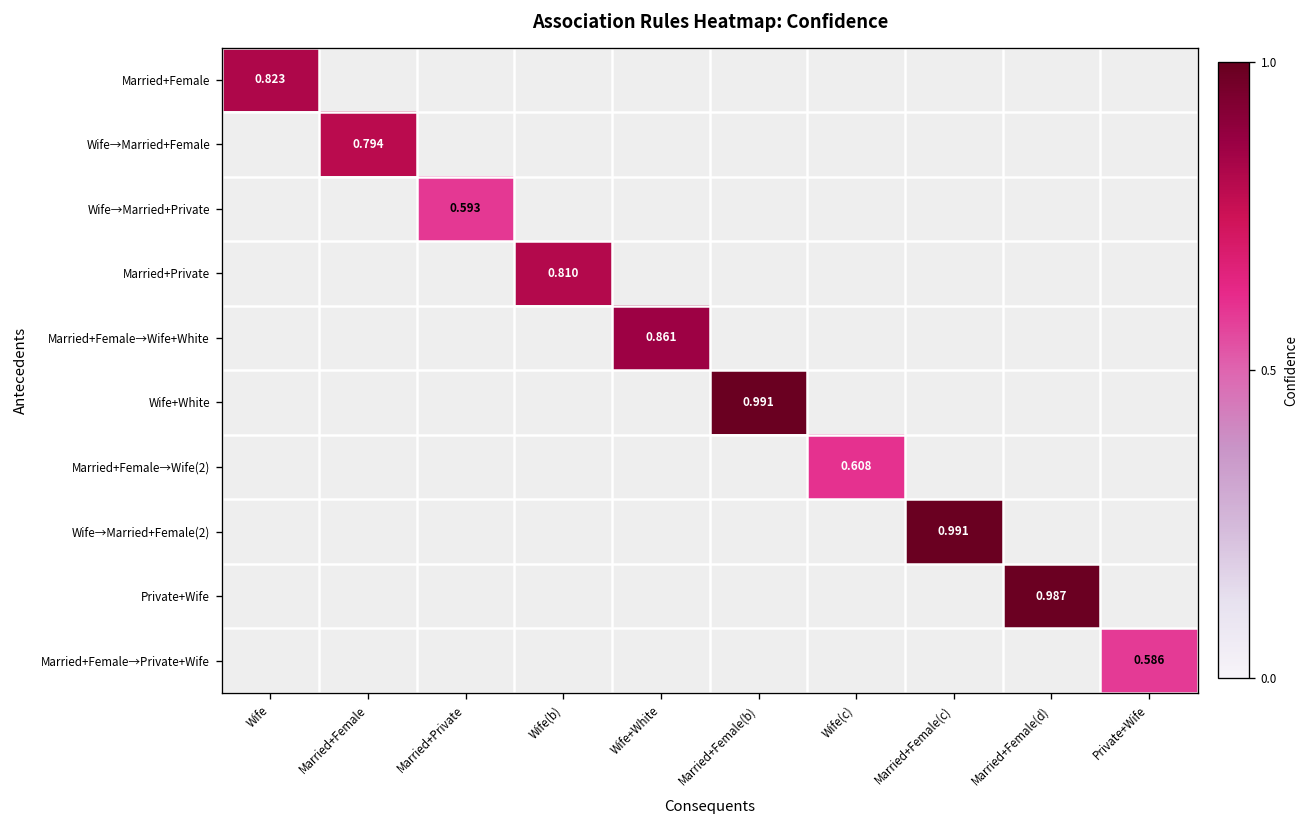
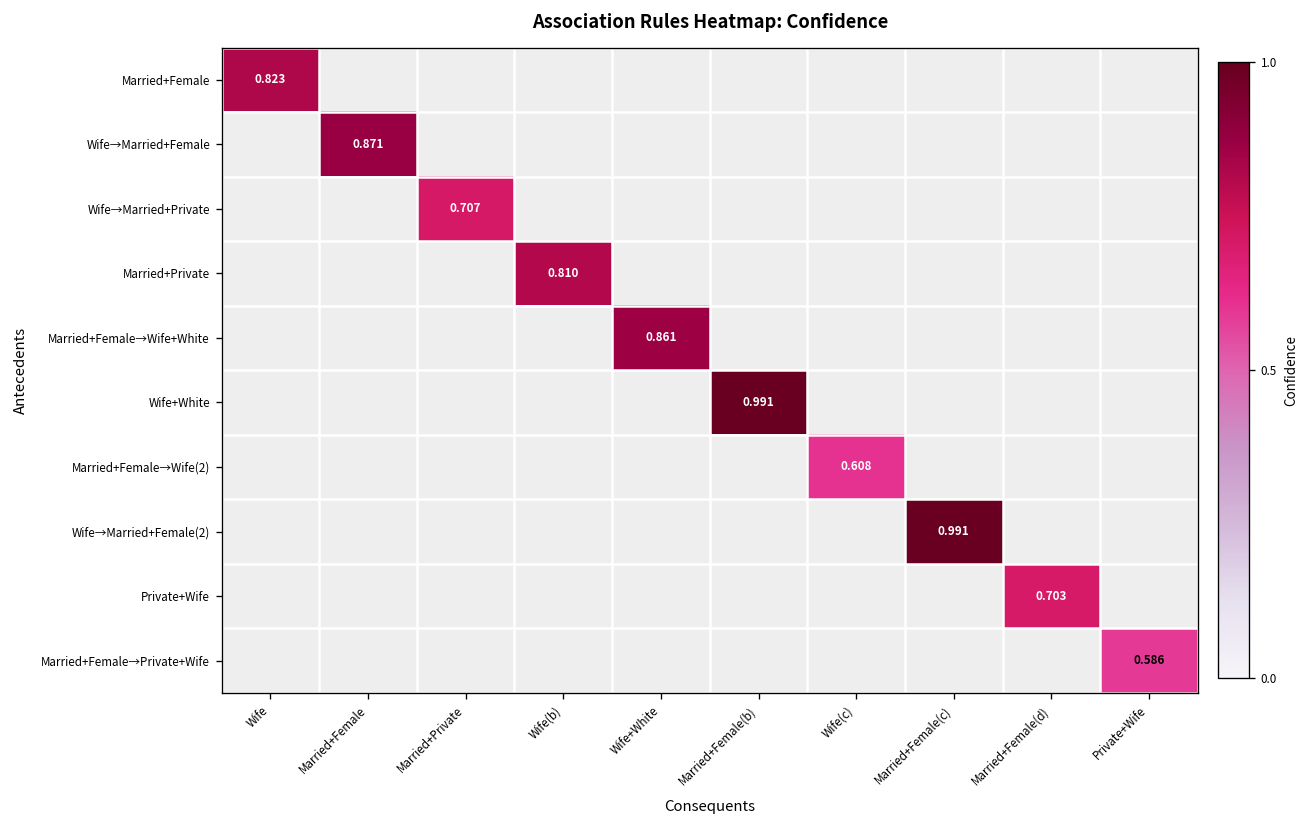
  {
    "Married+Female": {
      "Wife": 0.823
    },
    "Wife→Married+Female": {
-     "Married+Female": 0.794
+     "Married+Female": 0.871
    },
    "Wife→Married+Private": {
-     "Married+Private": 0.593
+     "Married+Private": 0.707
    },
    "Married+Private": {
      "Wife(b)": 0.810
    },
    "Married+Female→Wife+White": {
      "Wife+White": 0.861
    },
    "Wife+White": {
      "Married+Female(b)": 0.991
    },
    "Married+Female→Wife(2)": {
      "Wife(c)": 0.608
    },
    "Wife→Married+Female(2)": {
      "Married+Female(c)": 0.991
    },
    "Private+Wife": {
-     "Married+Female(d)": 0.987
+     "Married+Female(d)": 0.703
    },
    "Married+Female→Private+Wife": {
      "Private+Wife": 0.586
    }
  }
